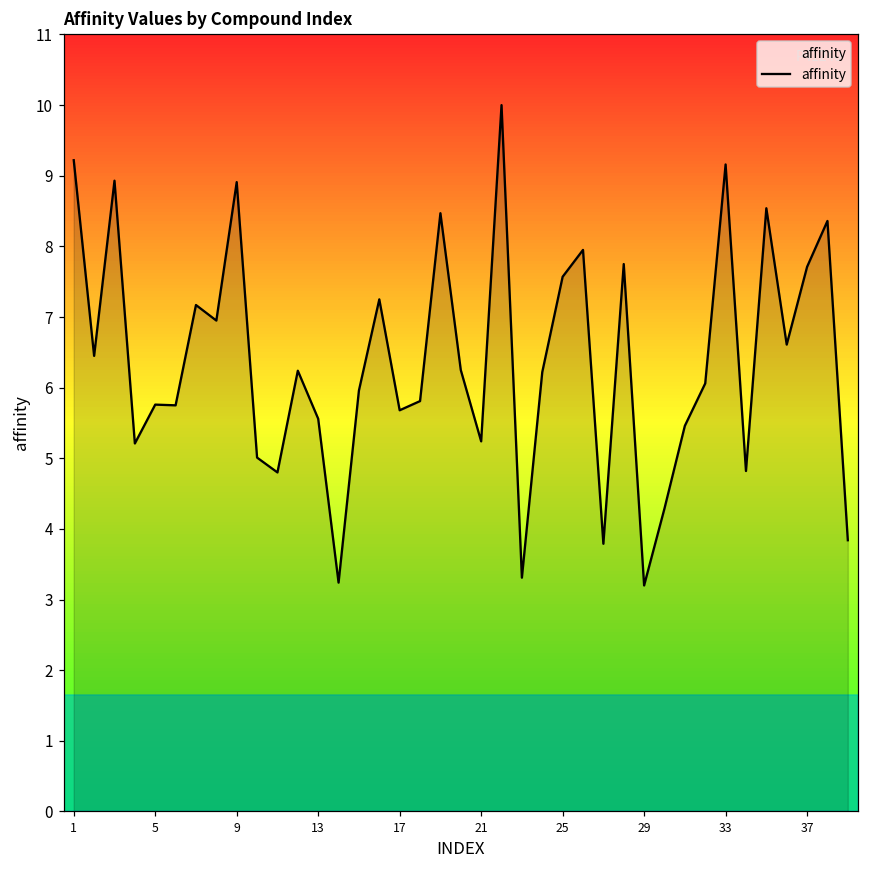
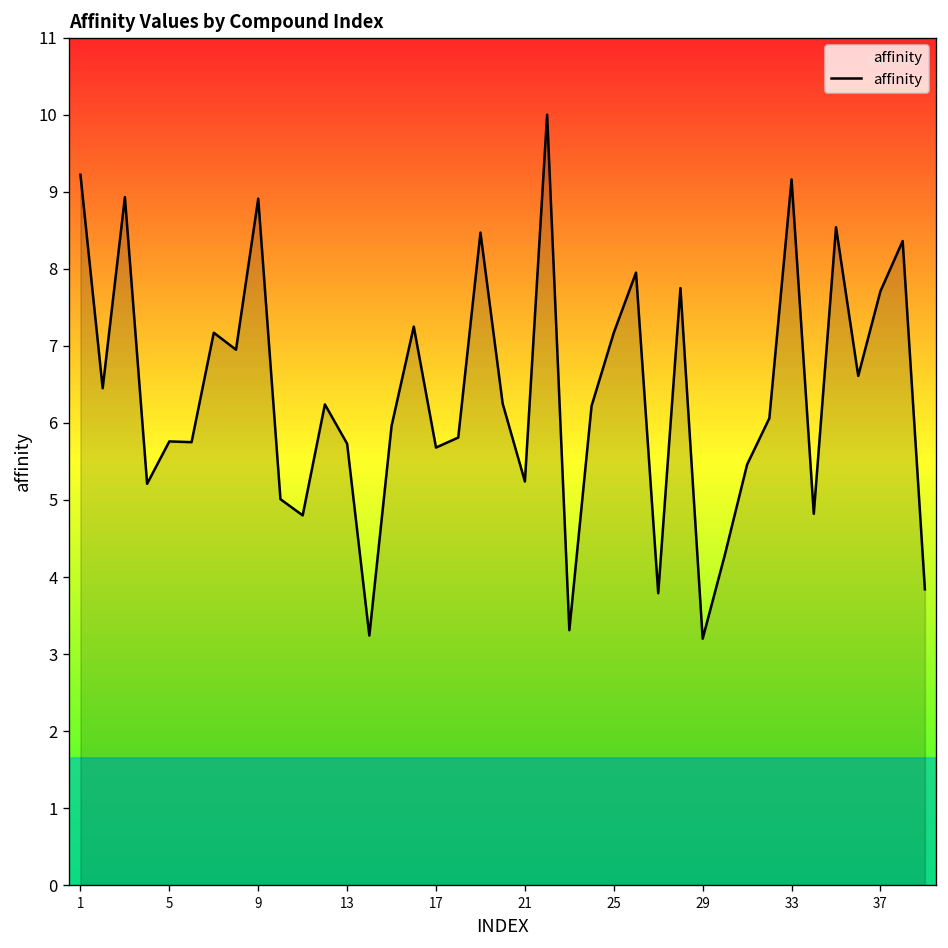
  {
    "1": 9.2,
    "5": 5.8,
    "9": 8.9,
-   "13": 5.6,
+   "13": 5.7,
    "17": 5.7,
    "21": 5.2,
-   "25": 7.6,
+   "25": 7.2,
    "29": 3.2,
    "33": 9.2,
    "37": 7.7
  }
